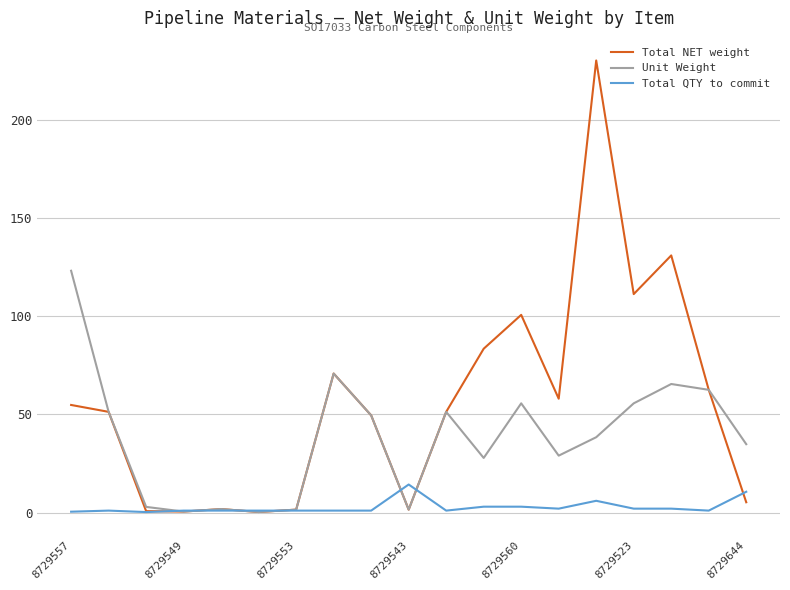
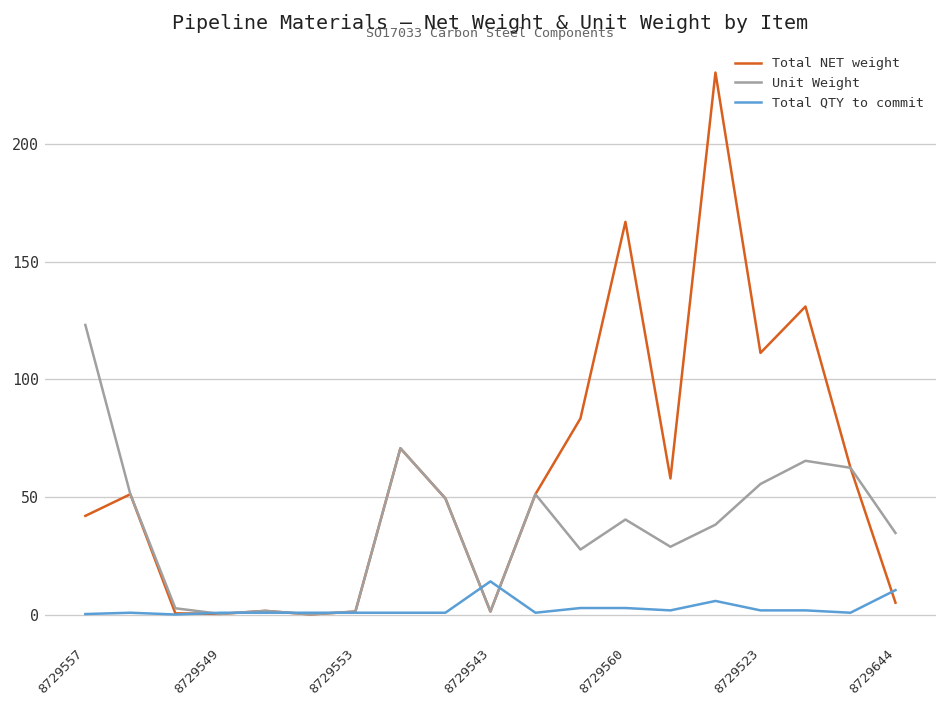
  {
    "Total NET weight": {
-     "8729557": 55,
-     "8729560": 101,
+     "8729557": 42,
+     "8729560": 167,
      "8729523": 111,
      "8729644": 5
    },
    "Unit Weight": {
      "8729557": 123,
-     "8729560": 56,
+     "8729560": 41,
      "8729523": 56,
      "8729644": 35
    },
    "Total QTY to commit": {
      "8729557": 0,
      "8729543": 14,
      "8729560": 3,
      "8729523": 2,
      "8729644": 11
    }
  }
